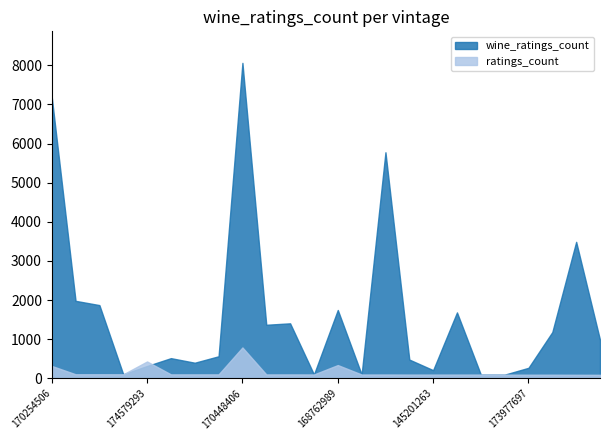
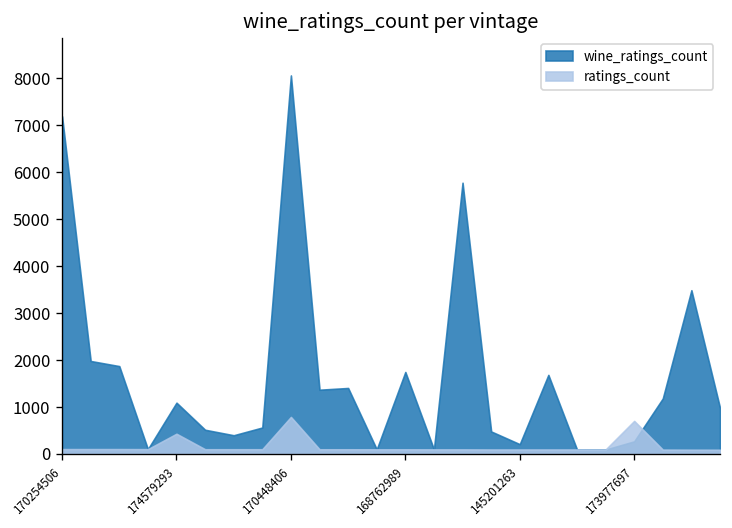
  {
    "wine_ratings_count": {
      "170254506": 7200,
-     "174579293": 300,
+     "174579293": 1100,
      "170448406": 8100,
      "168762989": 1700,
      "145201263": 200,
      "173977697": 300
    },
    "ratings_count": {
-     "170254506": 300,
+     "170254506": 100,
      "174579293": 400,
      "170448406": 800,
-     "168762989": 300,
+     "168762989": 100,
      "145201263": 100,
-     "173977697": 100
+     "173977697": 700
    }
  }
